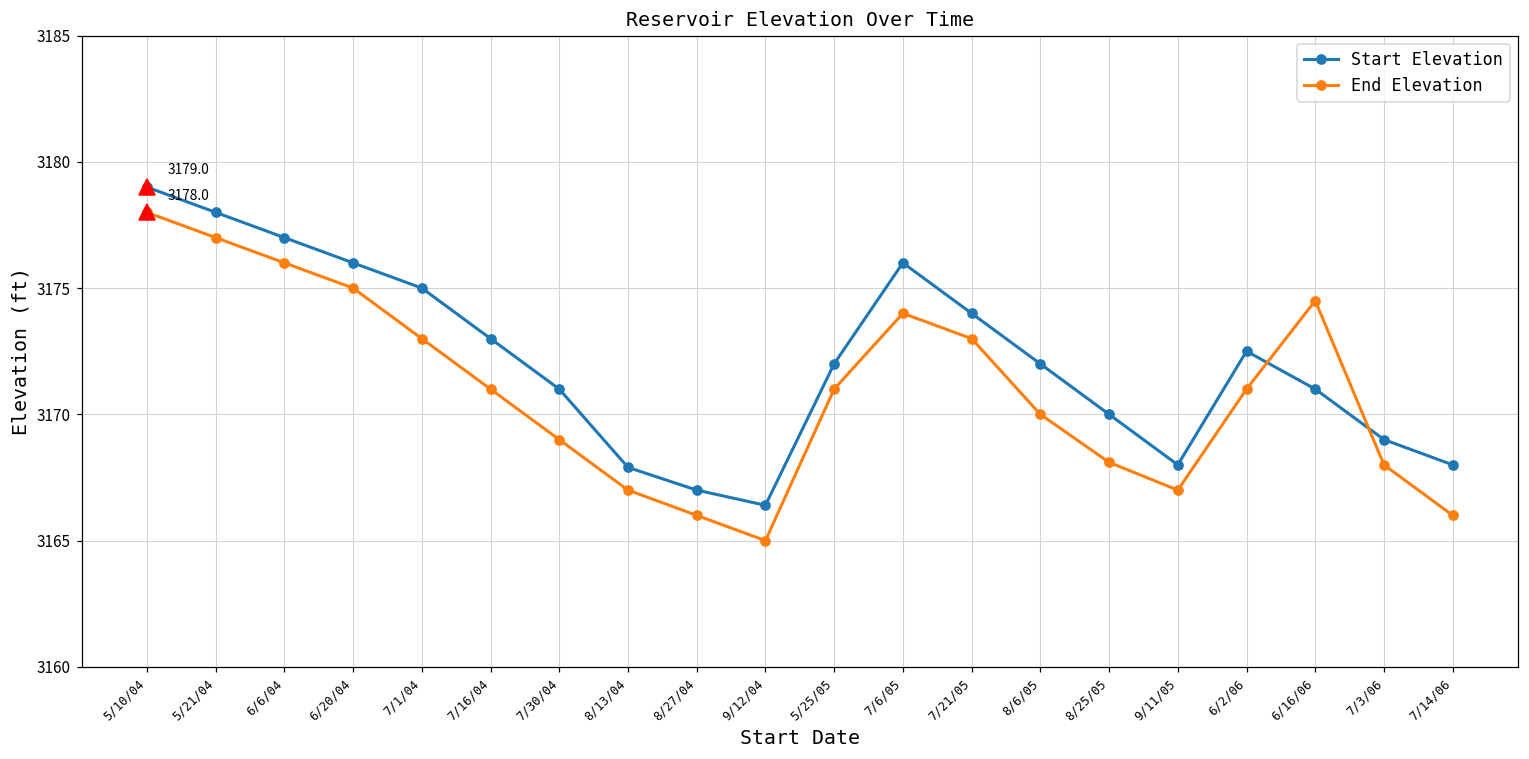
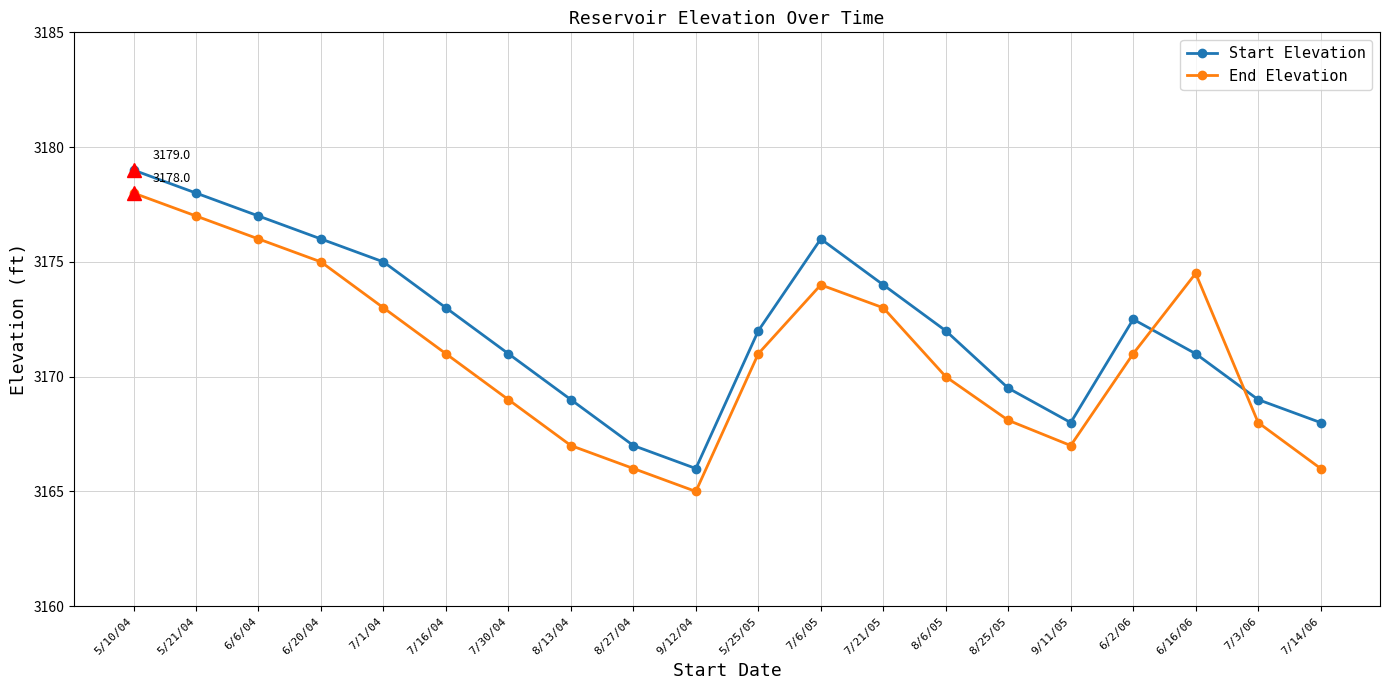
  {
    "Start Elevation": {
      "6/6/04": 3177.0,
      "6/20/04": 3176.0,
      "7/1/04": 3175.0,
      "7/16/04": 3173.0,
      "7/30/04": 3171.0,
-     "8/13/04": 3167.9,
+     "8/13/04": 3169.0,
      "8/27/04": 3167.0,
-     "9/12/04": 3166.4,
+     "9/12/04": 3166.0,
      "5/25/05": 3172.0,
      "7/6/05": 3176.0,
      "7/21/05": 3174.0,
      "8/6/05": 3172.0,
-     "8/25/05": 3170.0,
+     "8/25/05": 3169.5,
      "9/11/05": 3168.0,
      "6/2/06": 3172.5,
      "6/16/06": 3171.0,
      "7/3/06": 3169.0,
      "7/14/06": 3168.0
    },
    "End Elevation": {
      "5/21/04": 3177.0,
      "6/6/04": 3176.0,
      "6/20/04": 3175.0,
      "7/1/04": 3173.0,
      "7/16/04": 3171.0,
      "7/30/04": 3169.0,
      "8/13/04": 3167.0,
      "8/27/04": 3166.0,
      "9/12/04": 3165.0,
      "5/25/05": 3171.0,
      "7/6/05": 3174.0,
      "7/21/05": 3173.0,
      "8/6/05": 3170.0,
      "8/25/05": 3168.1,
      "9/11/05": 3167.0,
      "6/2/06": 3171.0,
      "6/16/06": 3174.5,
      "7/3/06": 3168.0,
      "7/14/06": 3166.0
    }
  }
